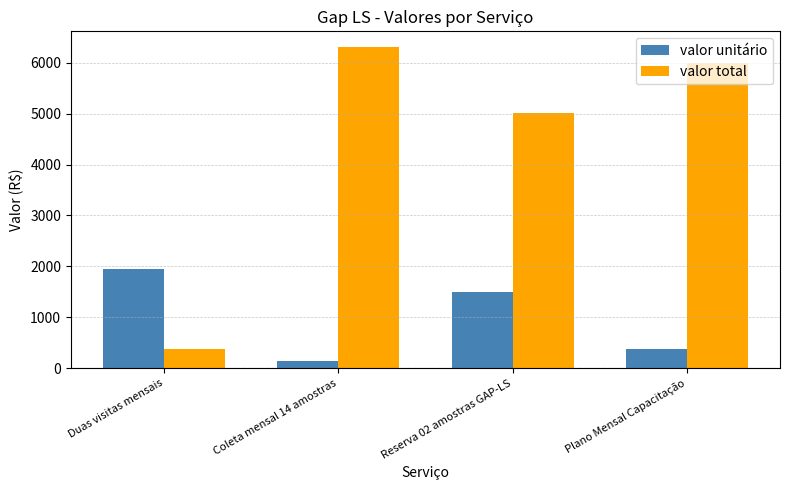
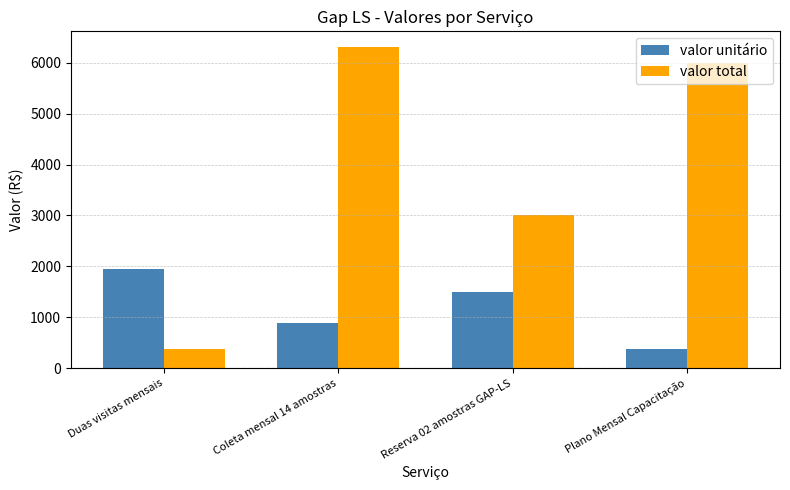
  {
    "valor unitário": {
      "Duas visitas mensais": 1900,
-     "Coleta mensal 14 amostras": 200,
+     "Coleta mensal 14 amostras": 900,
      "Reserva 02 amostras GAP-LS": 1500,
      "Plano Mensal Capacitação": 400
    },
    "valor total": {
      "Duas visitas mensais": 400,
      "Coleta mensal 14 amostras": 6300,
-     "Reserva 02 amostras GAP-LS": 5000
+     "Reserva 02 amostras GAP-LS": 3000
    }
  }
